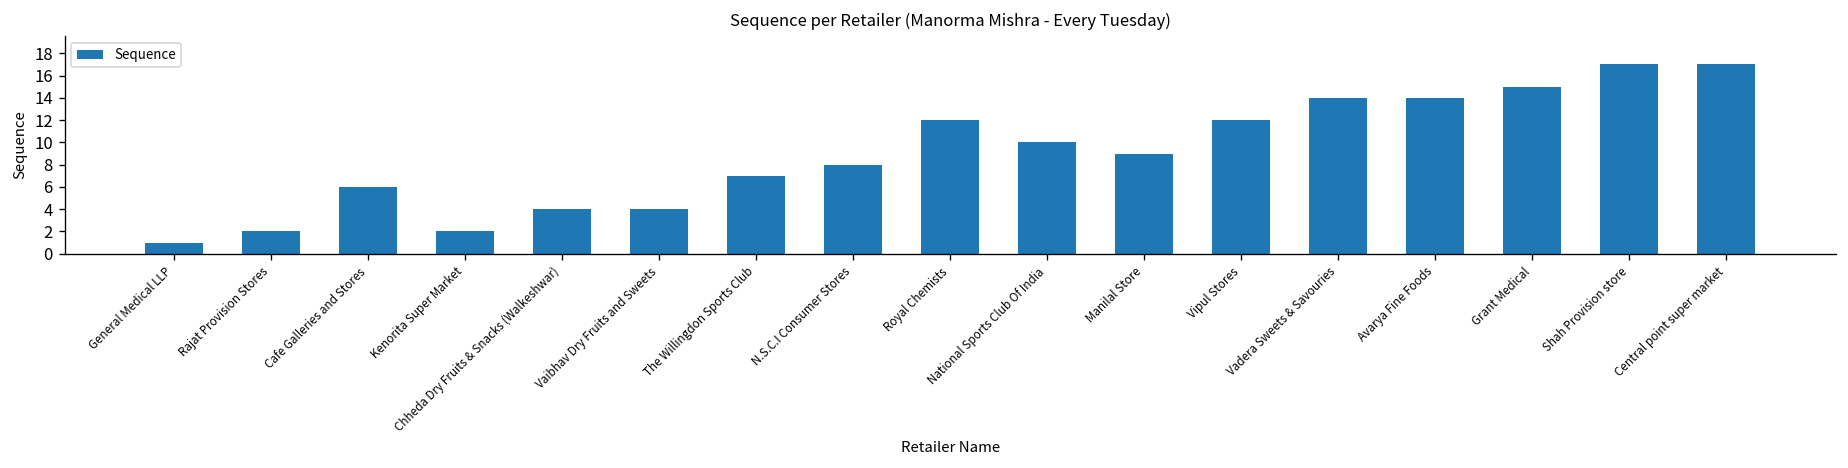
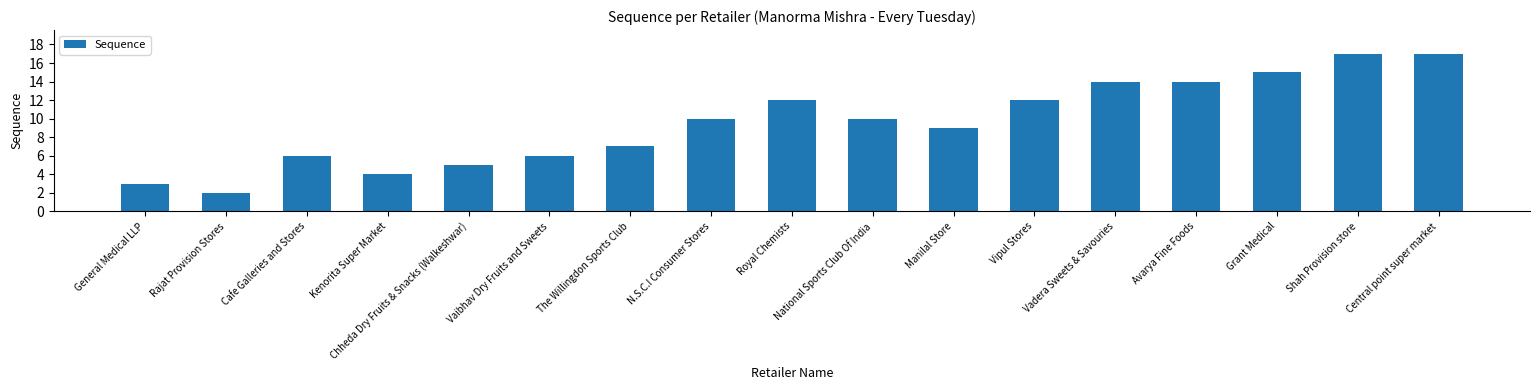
  {
-   "General Medical LLP": 1,
+   "General Medical LLP": 3,
    "Rajat Provision Stores": 2,
    "Cafe Galleries and Stores": 6,
-   "Kenorita Super Market": 2,
-   "Chheda Dry Fruits & Snacks (Walkeshwar)": 4,
-   "Vaibhav Dry Fruits and Sweets": 4,
+   "Kenorita Super Market": 4,
+   "Chheda Dry Fruits & Snacks (Walkeshwar)": 5,
+   "Vaibhav Dry Fruits and Sweets": 6,
    "The Willingdon Sports Club": 7,
-   "N.S.C.I Consumer Stores": 8,
+   "N.S.C.I Consumer Stores": 10,
    "Royal Chemists": 12,
    "National Sports Club Of India": 10,
    "Manilal Store": 9,
    "Vipul Stores": 12,
    "Vadera Sweets & Savouries": 14,
    "Avarya Fine Foods": 14,
    "Grant Medical": 15,
    "Shah Provision store": 17,
    "Central point super market": 17
  }
